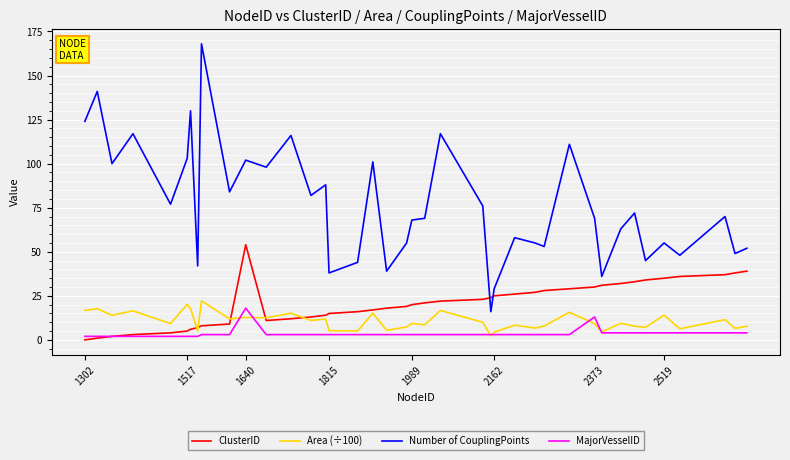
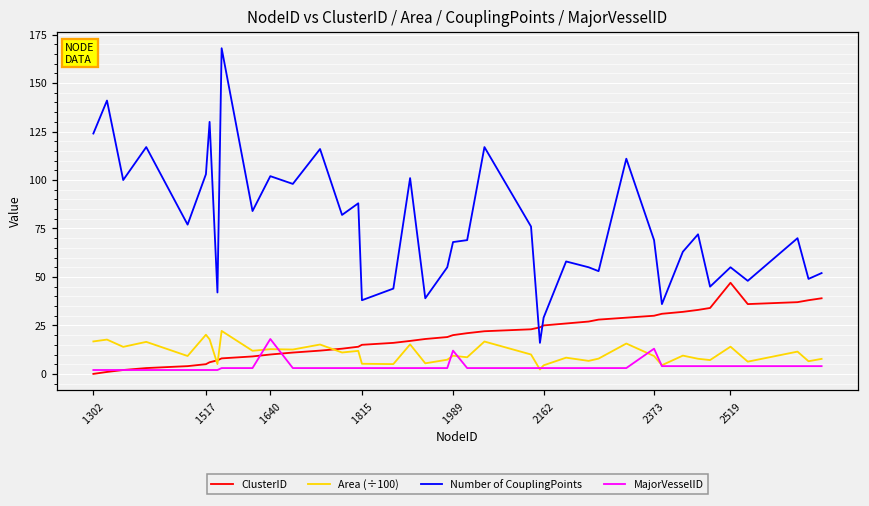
  {
    "ClusterID": {
      "1302": 0,
      "1517": 5,
-     "1640": 54,
+     "1640": 10,
      "1815": 15,
      "1989": 20,
      "2162": 25,
      "2373": 30,
-     "2519": 35
+     "2519": 47
    },
    "Area (÷100)": {
      "1302": 17,
      "1517": 20,
      "1640": 13,
      "1815": 5,
      "1989": 9,
      "2373": 9,
      "2519": 14
    },
    "Number of CouplingPoints": {
      "1302": 124,
      "1517": 103,
      "1640": 102,
      "1815": 38,
      "1989": 68,
      "2162": 29,
      "2373": 69,
      "2519": 55
    },
    "MajorVesselID": {
      "1302": 2,
      "1517": 2,
      "1640": 18,
      "1815": 3,
-     "1989": 3,
+     "1989": 12,
      "2373": 13,
      "2519": 4
    }
  }
